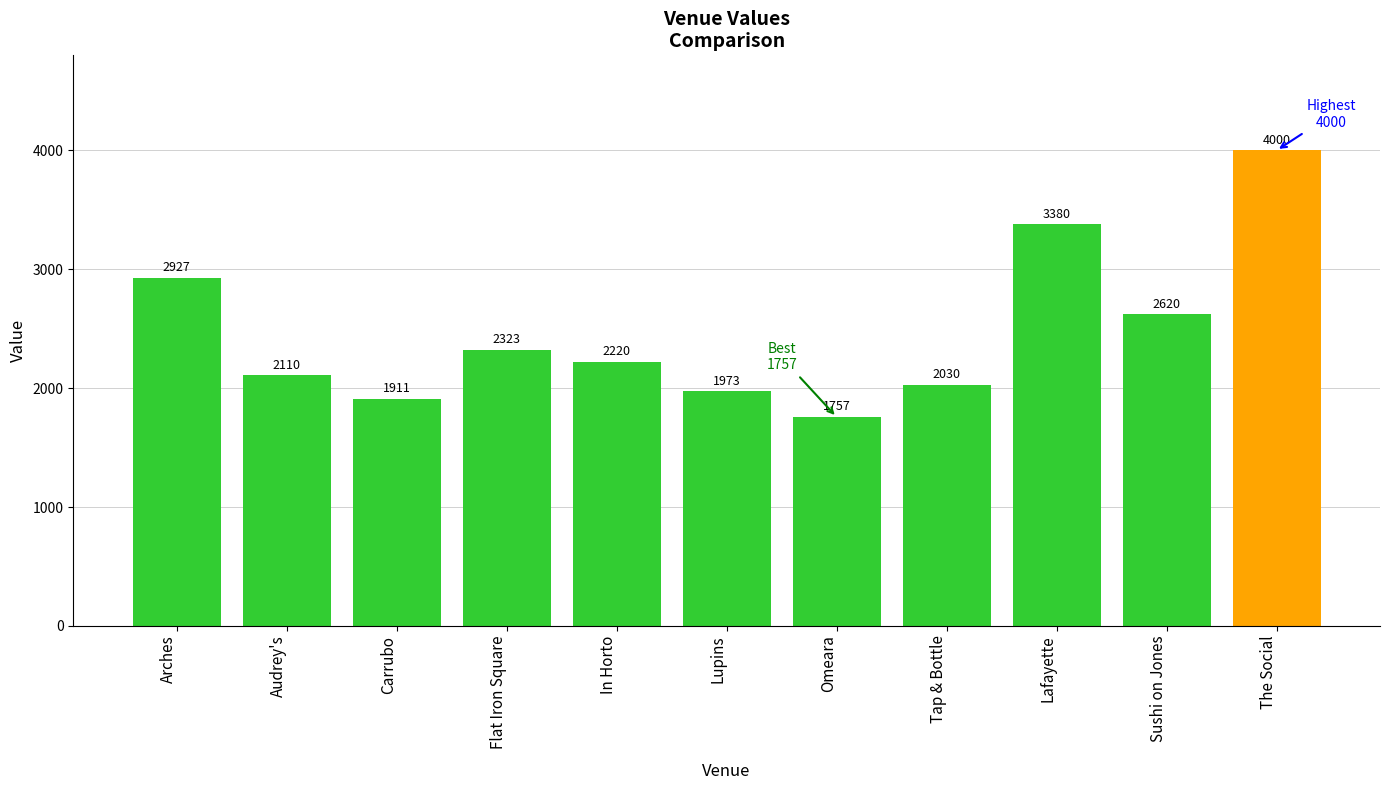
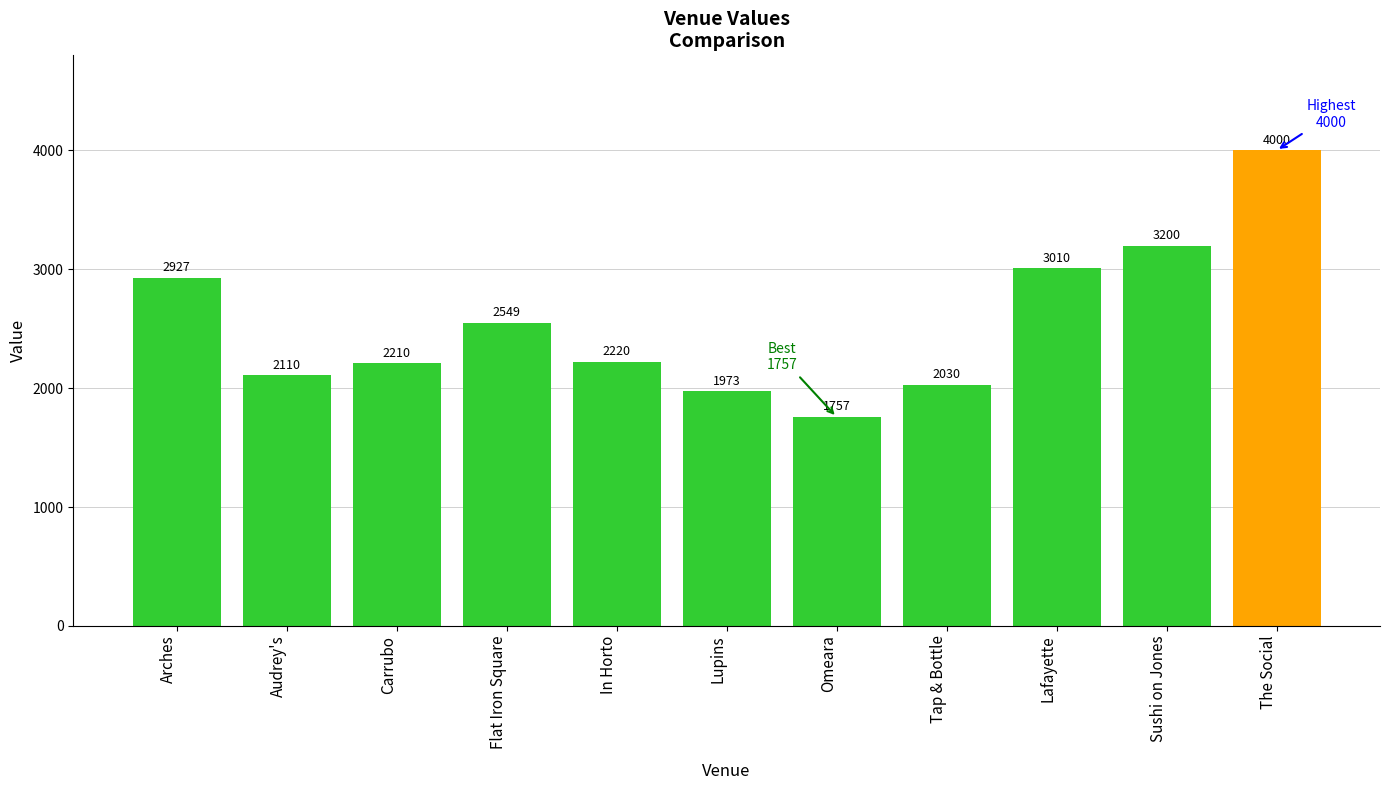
  {
    "Arches": 2927,
    "Audrey's": 2110,
-   "Carrubo": 1911,
-   "Flat Iron Square": 2323,
+   "Carrubo": 2210,
+   "Flat Iron Square": 2549,
    "In Horto": 2220,
    "Lupins": 1973,
    "Omeara": 1757,
    "Tap & Bottle": 2030,
-   "Lafayette": 3380,
-   "Sushi on Jones": 2620,
+   "Lafayette": 3010,
+   "Sushi on Jones": 3200,
    "The Social": 4000
  }
